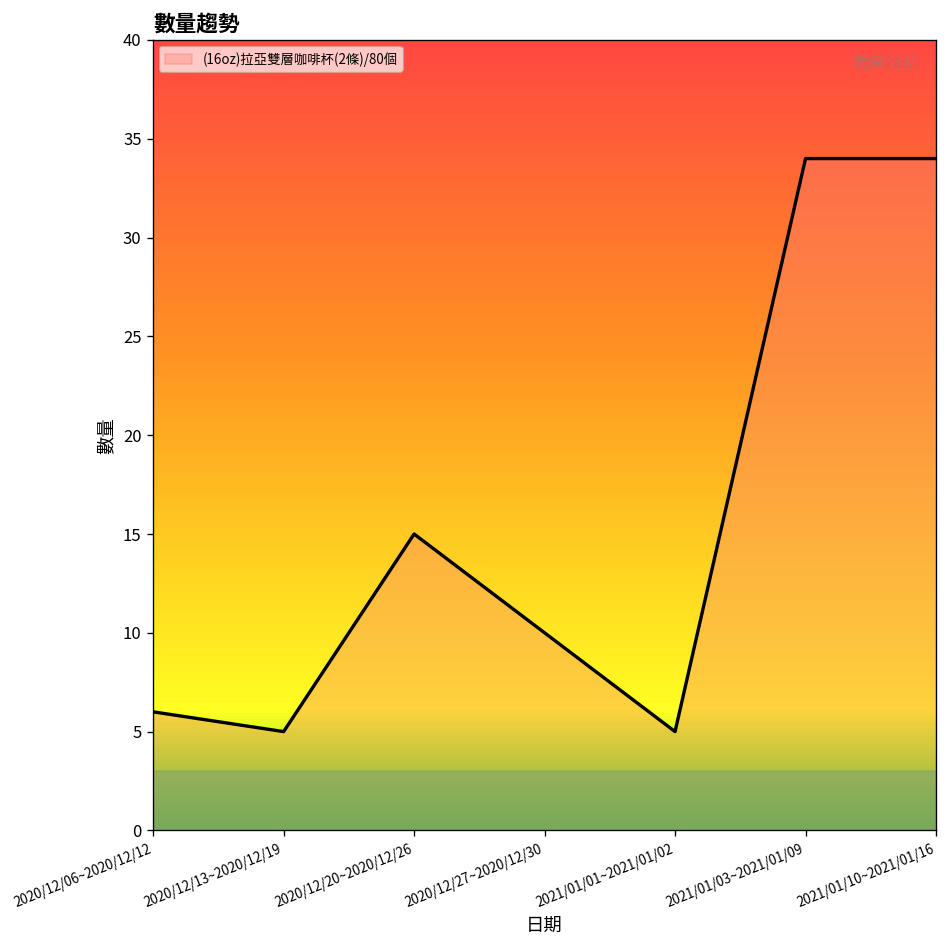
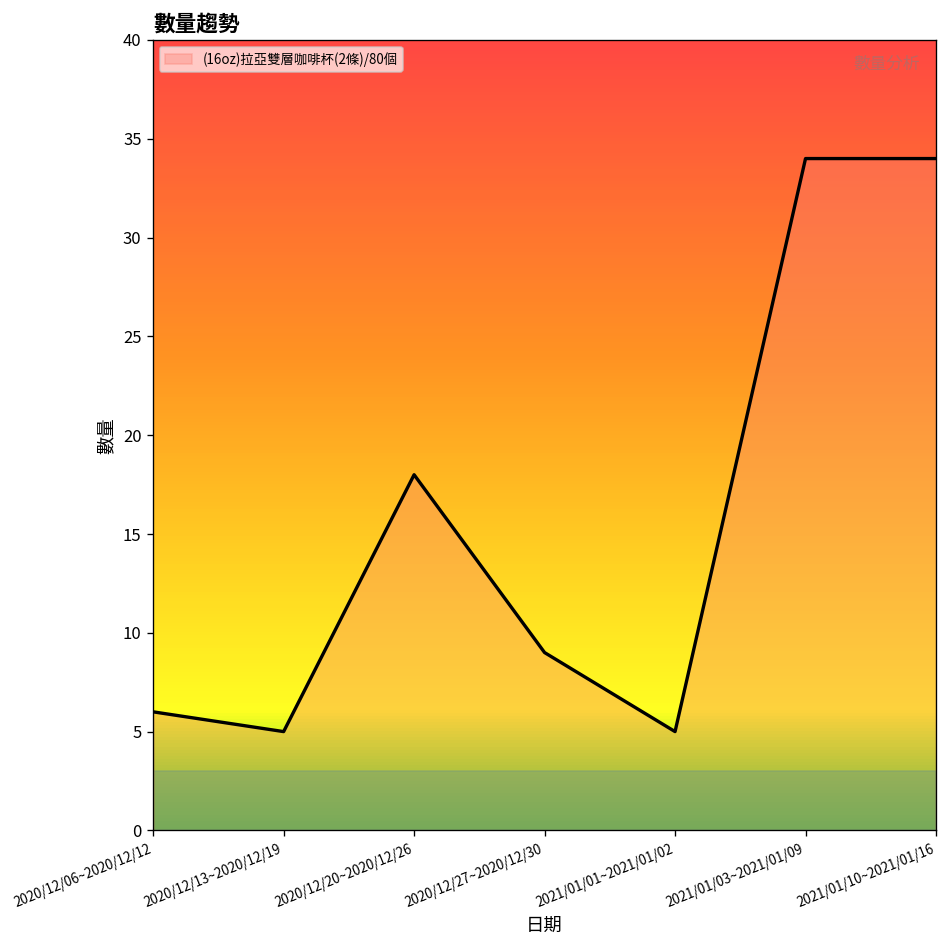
  {
    "2020/12/06~2020/12/12": 6,
    "2020/12/13~2020/12/19": 5,
-   "2020/12/20~2020/12/26": 15,
-   "2020/12/27~2020/12/30": 10,
+   "2020/12/20~2020/12/26": 18,
+   "2020/12/27~2020/12/30": 9,
    "2021/01/01~2021/01/02": 5,
    "2021/01/03~2021/01/09": 34,
    "2021/01/10~2021/01/16": 34
  }
